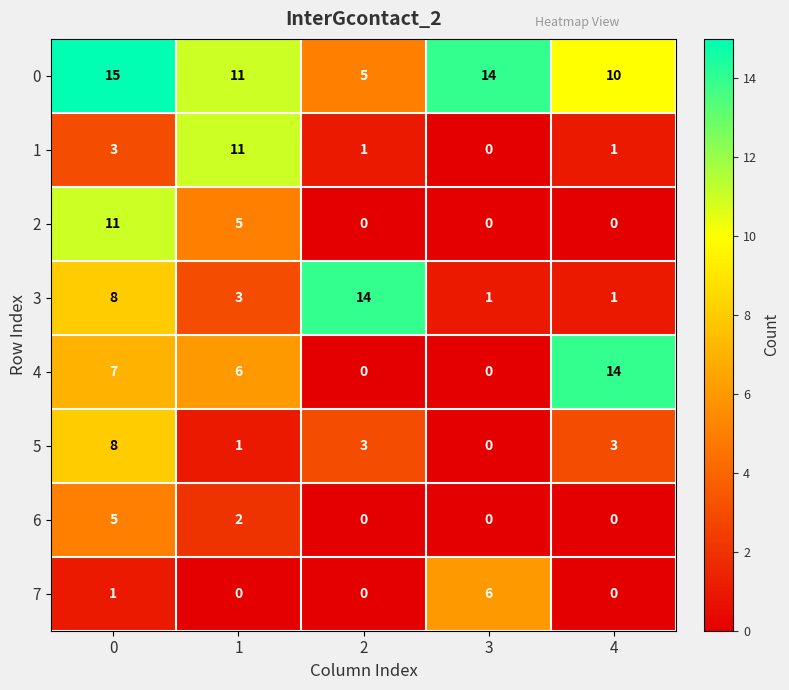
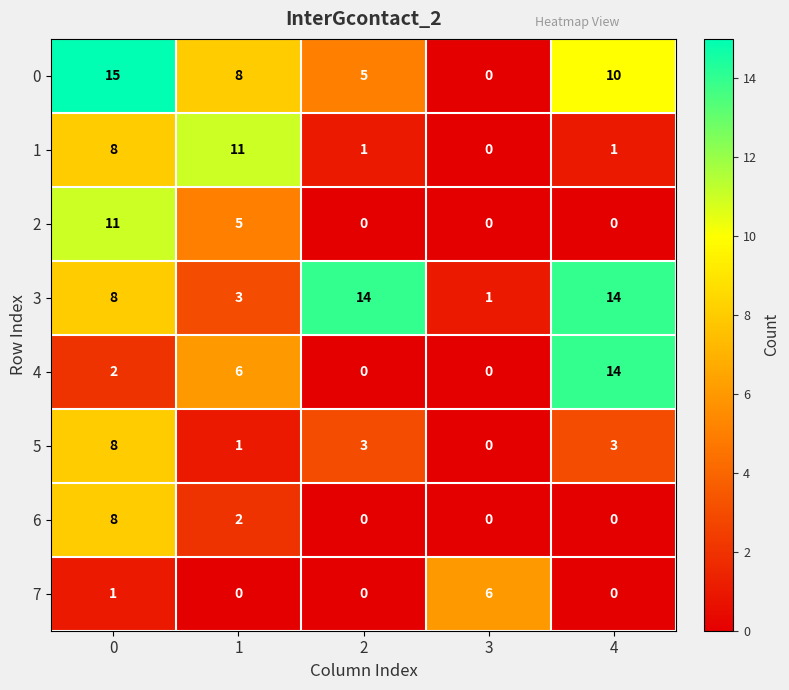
  {
    "0": {
      "0": 15,
-     "1": 11,
+     "1": 8,
      "2": 5,
-     "3": 14,
+     "3": 0,
      "4": 10
    },
    "1": {
-     "0": 3,
+     "0": 8,
      "1": 11,
      "2": 1,
      "3": 0,
      "4": 1
    },
    "2": {
      "0": 11,
      "1": 5,
      "2": 0,
      "3": 0,
      "4": 0
    },
    "3": {
      "0": 8,
      "1": 3,
      "2": 14,
      "3": 1,
-     "4": 1
+     "4": 14
    },
    "4": {
-     "0": 7,
+     "0": 2,
      "1": 6,
      "2": 0,
      "3": 0,
      "4": 14
    },
    "5": {
      "0": 8,
      "1": 1,
      "2": 3,
      "3": 0,
      "4": 3
    },
    "6": {
-     "0": 5,
+     "0": 8,
      "1": 2,
      "2": 0,
      "3": 0,
      "4": 0
    },
    "7": {
      "0": 1,
      "1": 0,
      "2": 0,
      "3": 6,
      "4": 0
    }
  }
